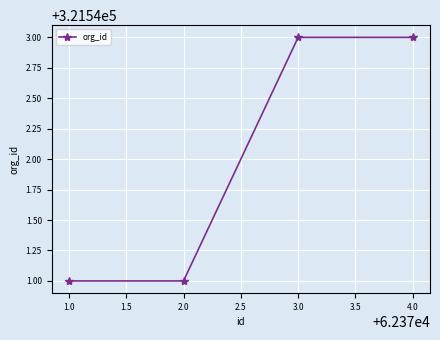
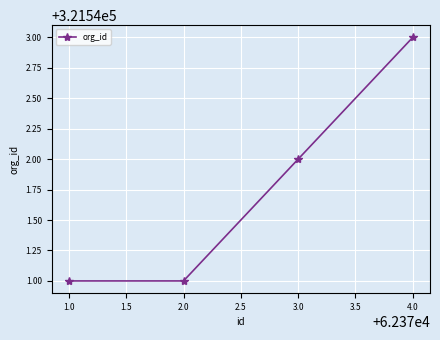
  {
    "1.0": 321541,
    "2.0": 321541,
-   "3.0": 321543,
+   "3.0": 321542,
    "4.0": 321543
  }
